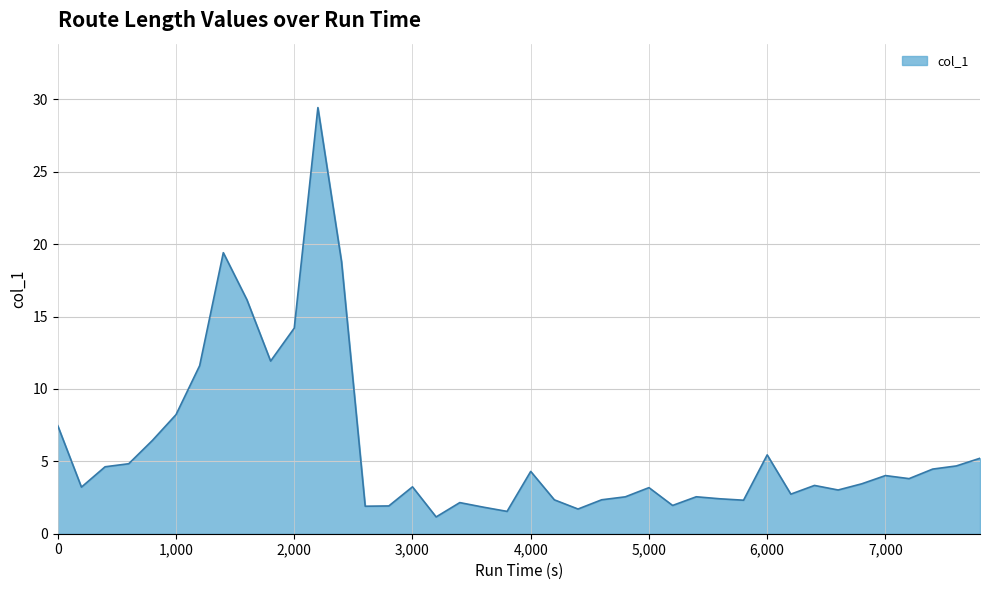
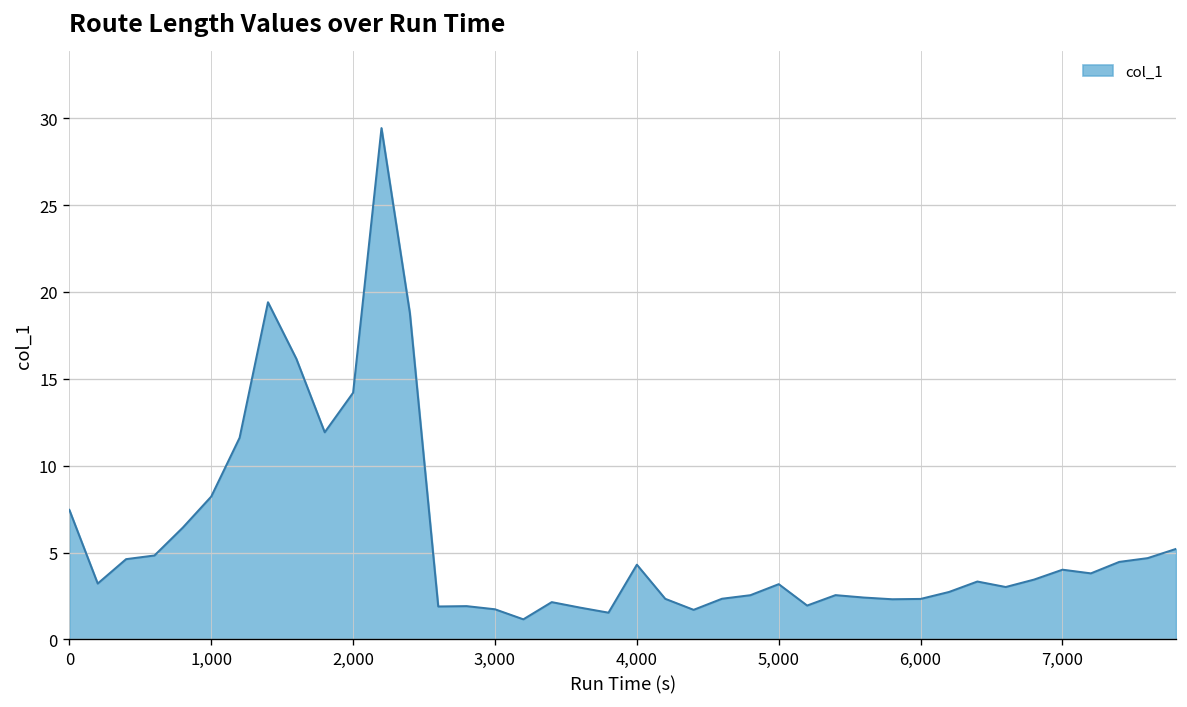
  {
    "0": 7.5,
    "1,000": 8.2,
    "2,000": 14.2,
-   "3,000": 3.2,
+   "3,000": 1.7,
    "4,000": 4.3,
    "5,000": 3.2,
-   "6,000": 5.4,
+   "6,000": 2.3,
    "7,000": 4.0
  }
